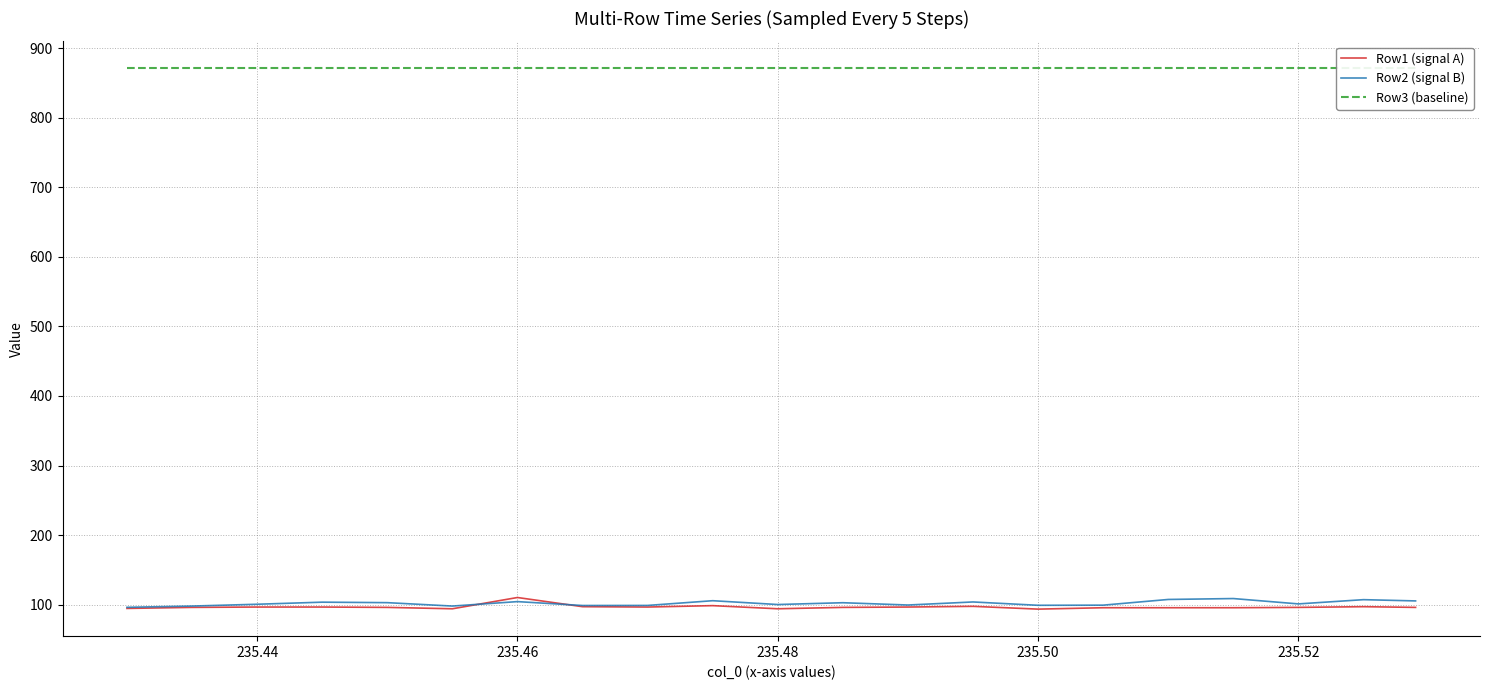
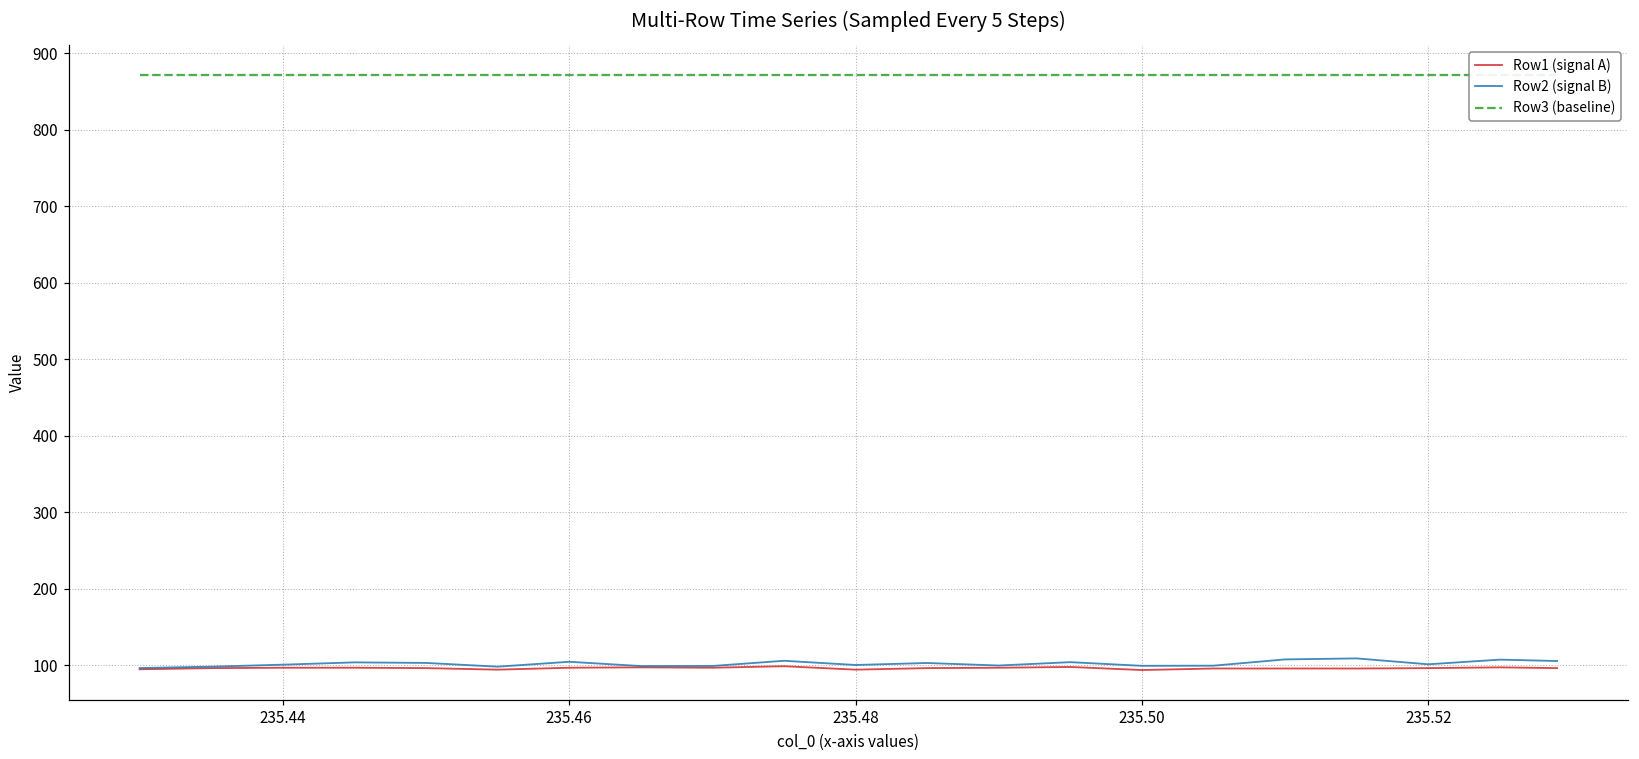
  {
    "Row1 (signal A)": {
      "235.44": 100,
-     "235.46": 110,
+     "235.46": 100,
      "235.48": 90,
      "235.50": 90,
      "235.52": 100
    },
    "Row2 (signal B)": {
      "235.44": 100,
      "235.46": 100,
      "235.48": 100,
      "235.50": 100,
      "235.52": 100
    },
    "Row3 (baseline)": {
      "235.44": 870,
      "235.46": 870,
      "235.48": 870,
      "235.50": 870,
      "235.52": 870
    }
  }
